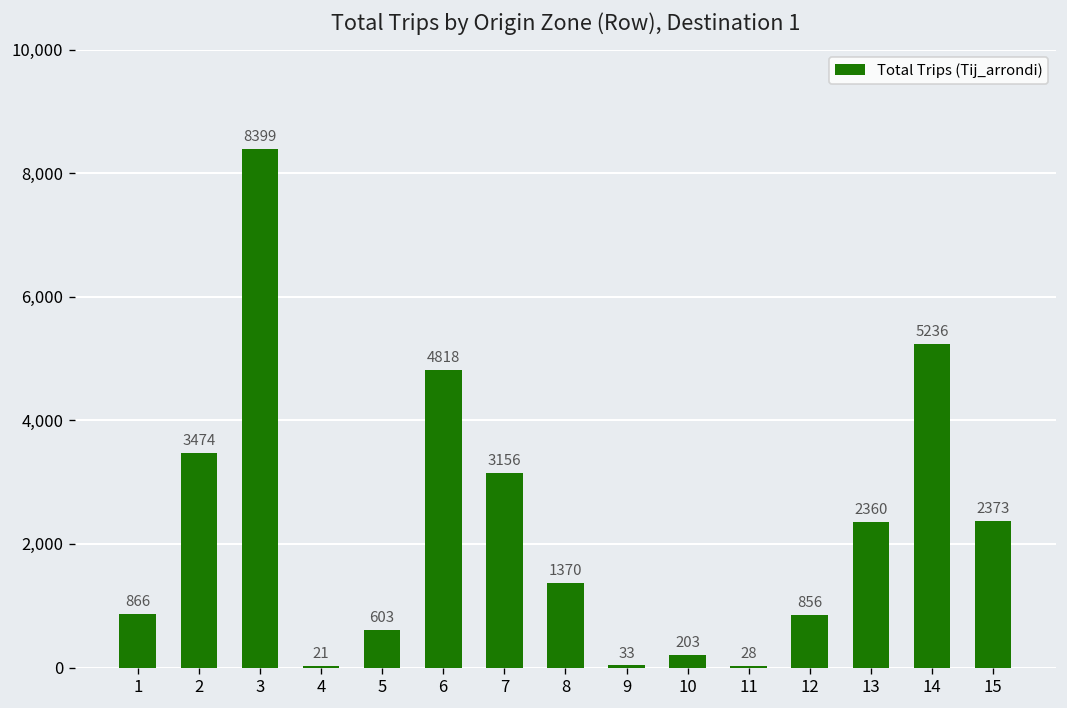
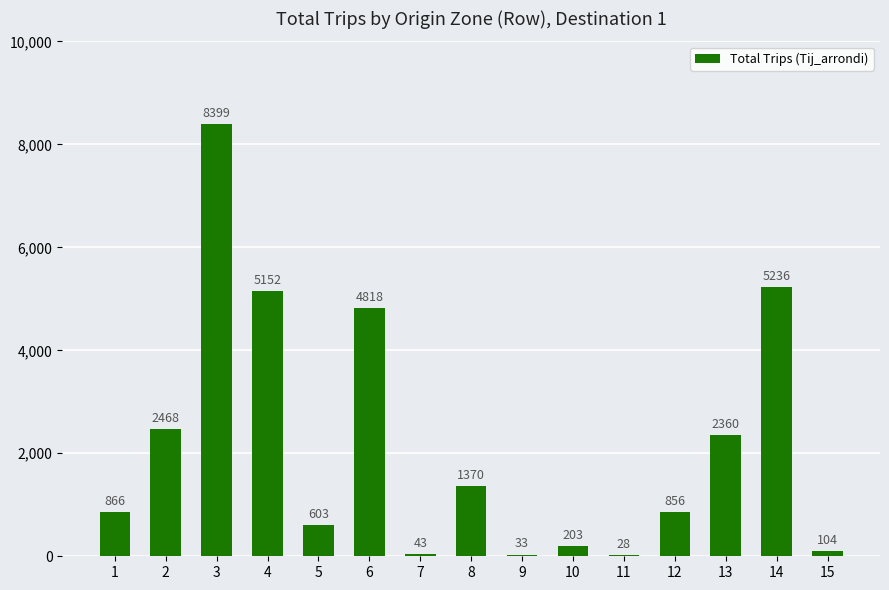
  {
    "1": 866,
-   "2": 3474,
+   "2": 2468,
    "3": 8399,
-   "4": 21,
+   "4": 5152,
    "5": 603,
    "6": 4818,
-   "7": 3156,
+   "7": 43,
    "8": 1370,
    "9": 33,
    "10": 203,
    "11": 28,
    "12": 856,
    "13": 2360,
    "14": 5236,
-   "15": 2373
+   "15": 104
  }
